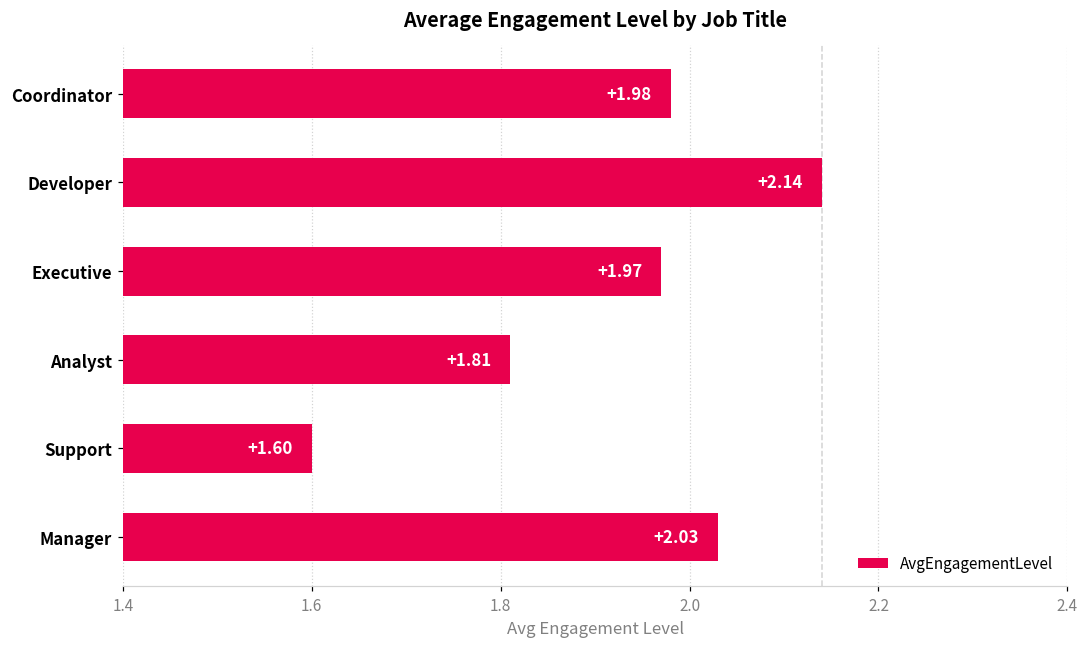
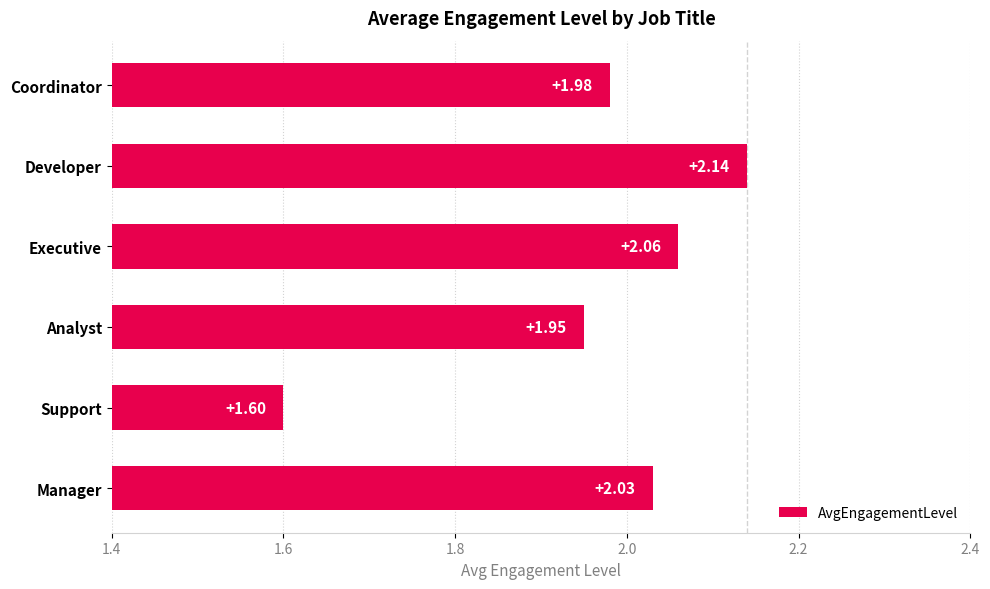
  {
    "Coordinator": "+1.98",
    "Developer": "+2.14",
-   "Executive": "+1.97",
-   "Analyst": "+1.81",
+   "Executive": "+2.06",
+   "Analyst": "+1.95",
    "Support": "+1.60",
    "Manager": "+2.03"
  }
